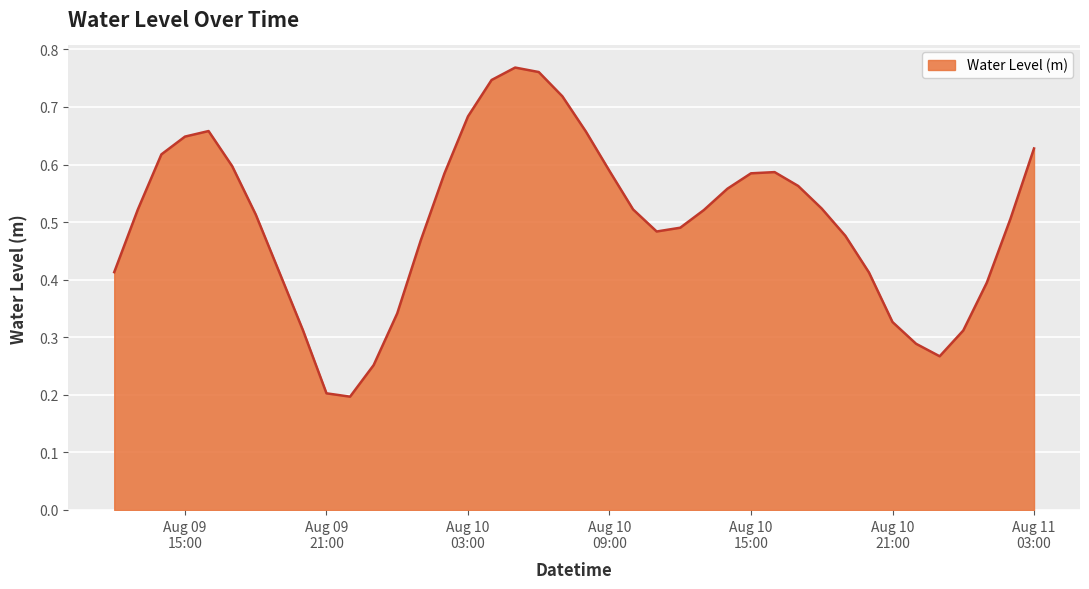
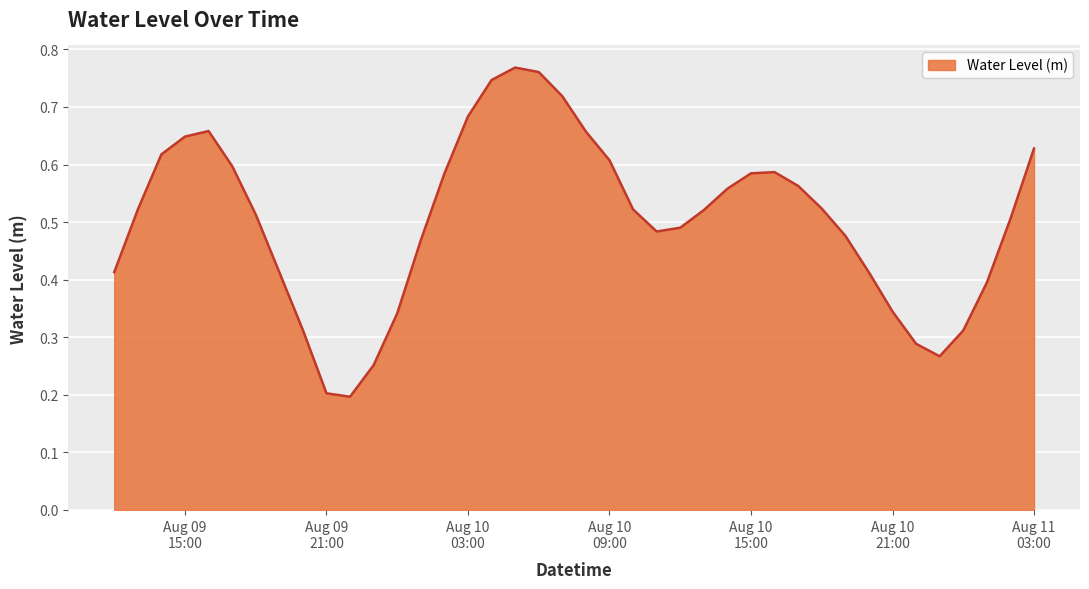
  {
    "Aug 09 15:00": 0.65,
    "Aug 09 21:00": 0.20,
    "Aug 10 03:00": 0.68,
-   "Aug 10 09:00": 0.59,
+   "Aug 10 09:00": 0.61,
    "Aug 10 15:00": 0.58,
-   "Aug 10 21:00": 0.33,
+   "Aug 10 21:00": 0.34,
    "Aug 11 03:00": 0.63
  }
